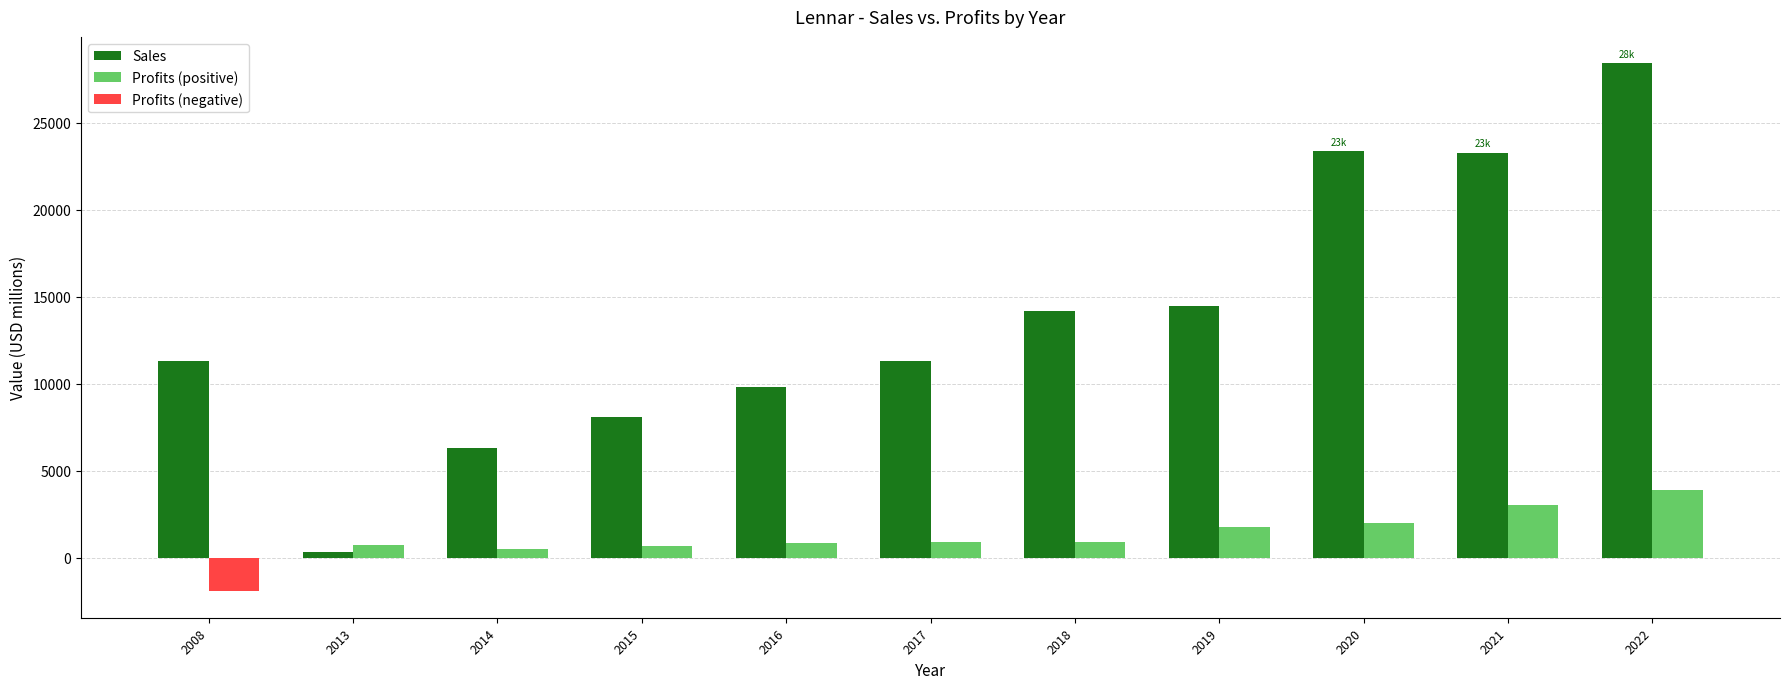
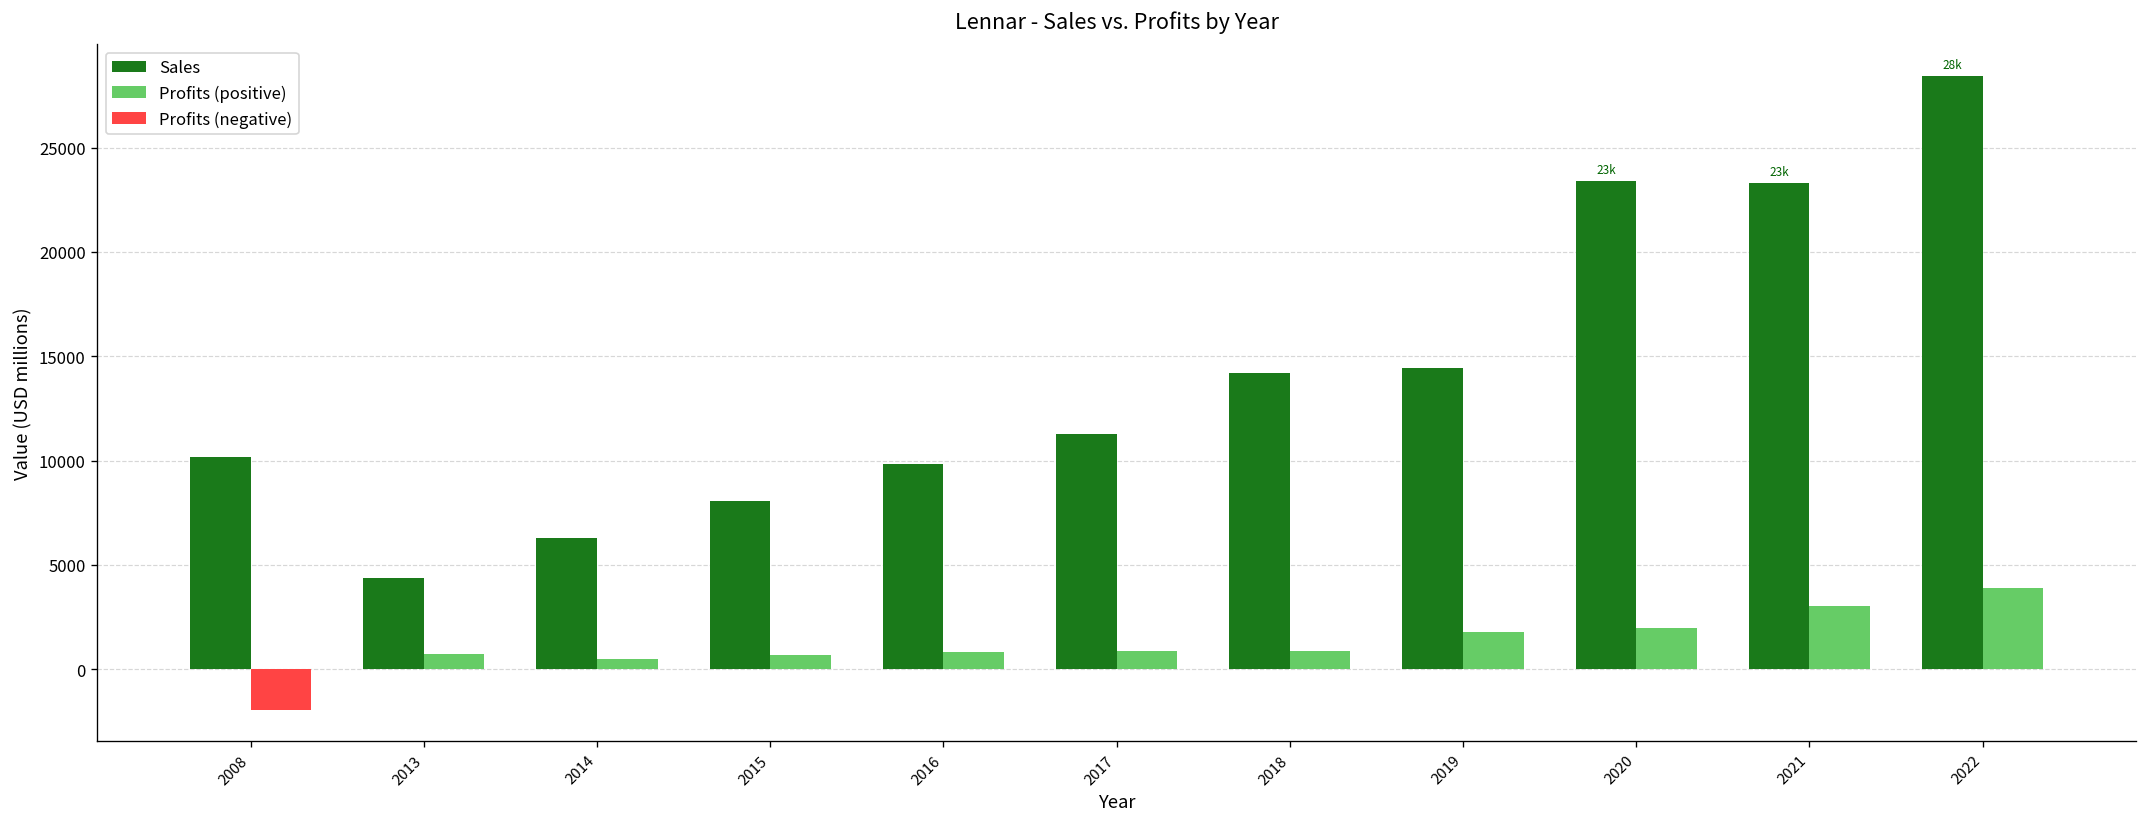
  {
    "Sales": {
-     "2008": 11300,
-     "2013": 300,
+     "2008": 10200,
+     "2013": 4400,
      "2014": 6300,
      "2015": 8100,
      "2016": 9800,
      "2017": 11300,
      "2018": 14200,
      "2019": 14500
    }
  }
